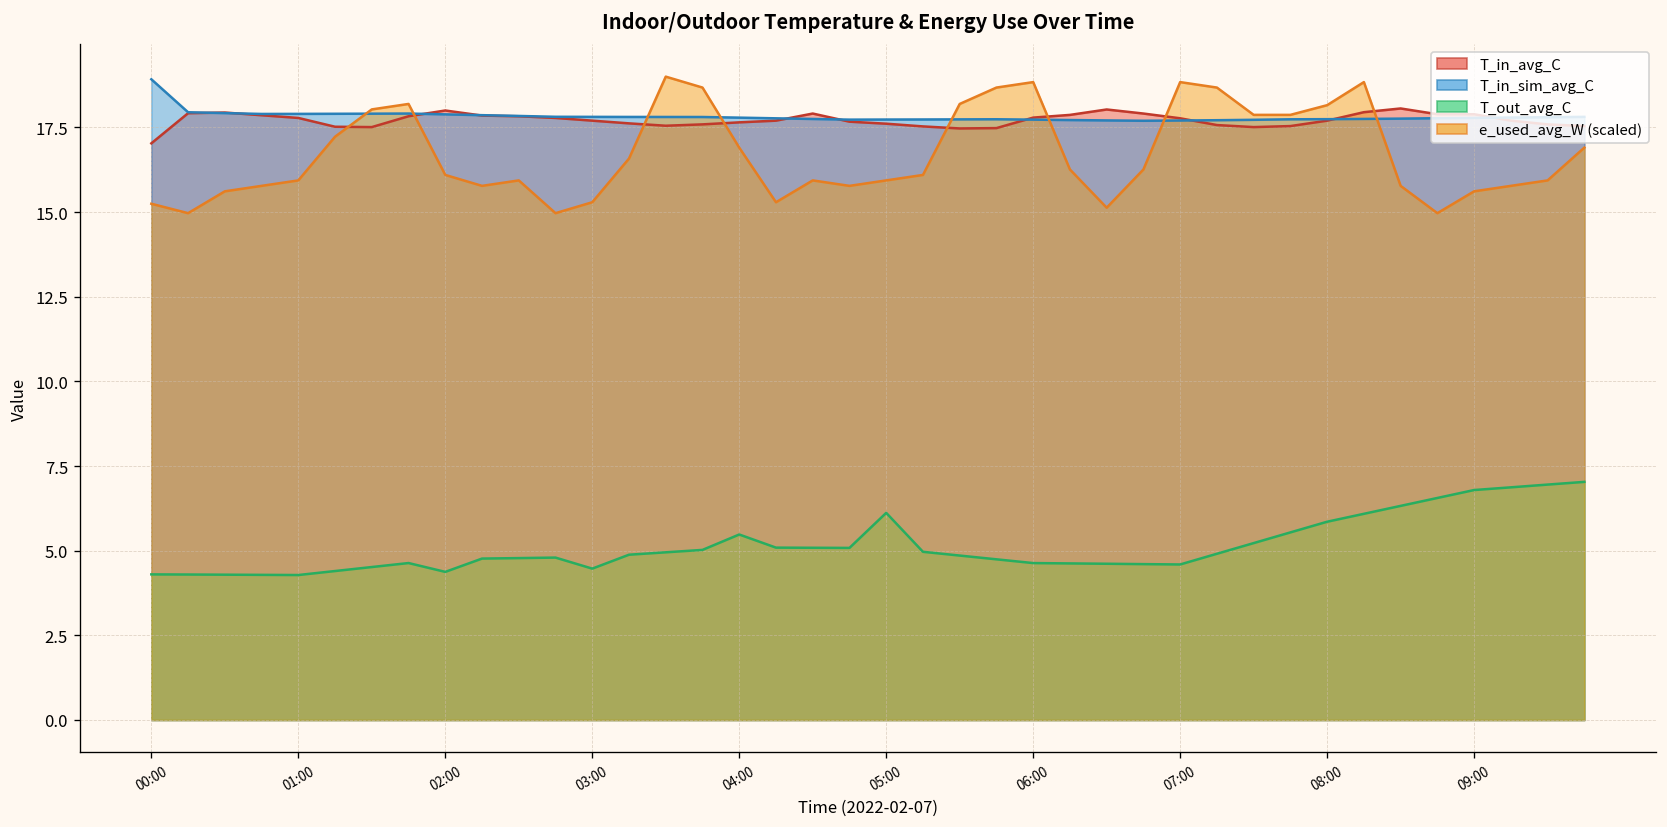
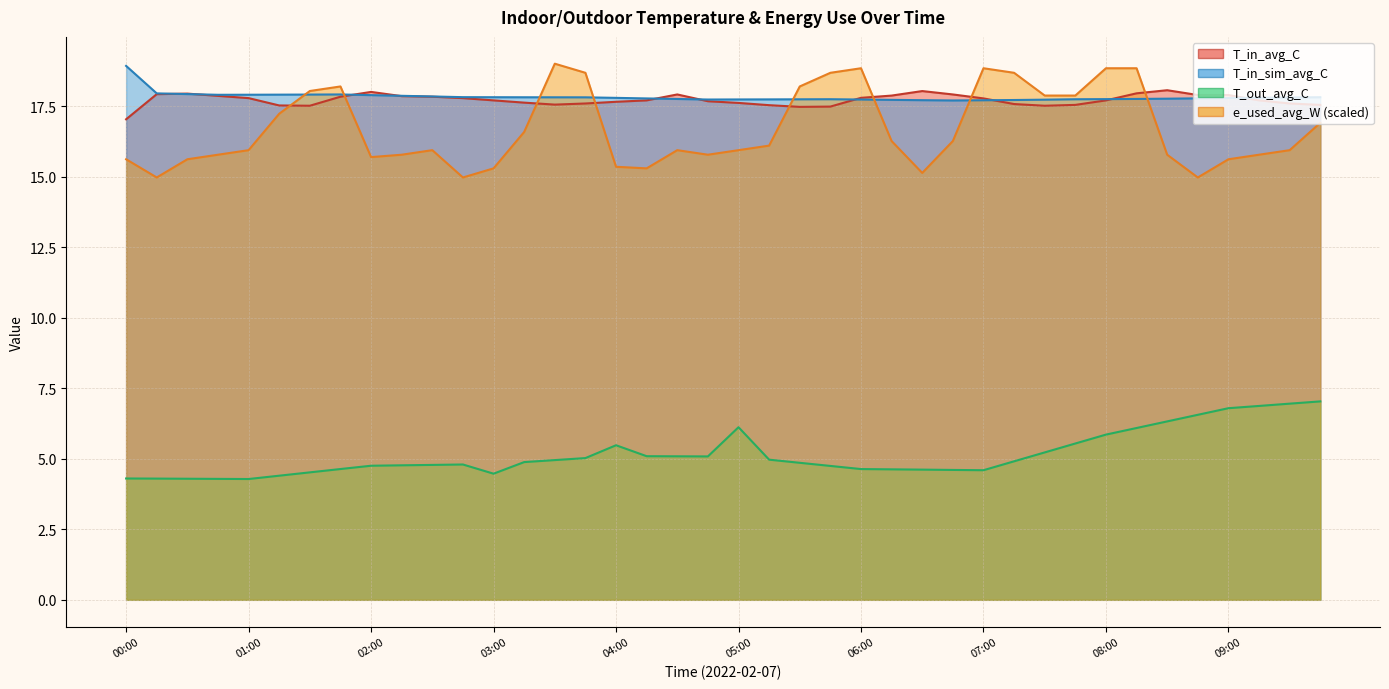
  {
    "T_in_avg_C": {
      "00:00": 17.0,
      "01:00": 17.8,
      "02:00": 18.0,
      "03:00": 17.7,
      "04:00": 17.7,
      "05:00": 17.6
    },
    "T_in_sim_avg_C": {
      "00:00": 18.9,
      "01:00": 17.9,
      "02:00": 17.9,
      "03:00": 17.8,
      "04:00": 17.8,
      "05:00": 17.7
    },
    "T_out_avg_C": {
      "00:00": 4.3,
      "01:00": 4.3,
-     "02:00": 4.4,
+     "02:00": 4.8,
      "03:00": 4.5,
      "04:00": 5.5,
      "05:00": 6.1,
      "06:00": 4.6,
      "07:00": 4.6,
      "08:00": 5.9,
      "09:00": 6.8
    },
    "e_used_avg_W (scaled)": {
-     "00:00": 15.2,
+     "00:00": 15.6,
      "01:00": 15.9,
-     "02:00": 16.1,
+     "02:00": 15.7,
      "03:00": 15.3,
-     "04:00": 16.9,
+     "04:00": 15.3,
      "05:00": 15.9,
      "06:00": 18.8,
      "07:00": 18.8,
-     "08:00": 18.2,
+     "08:00": 18.8,
      "09:00": 15.6
    }
  }
